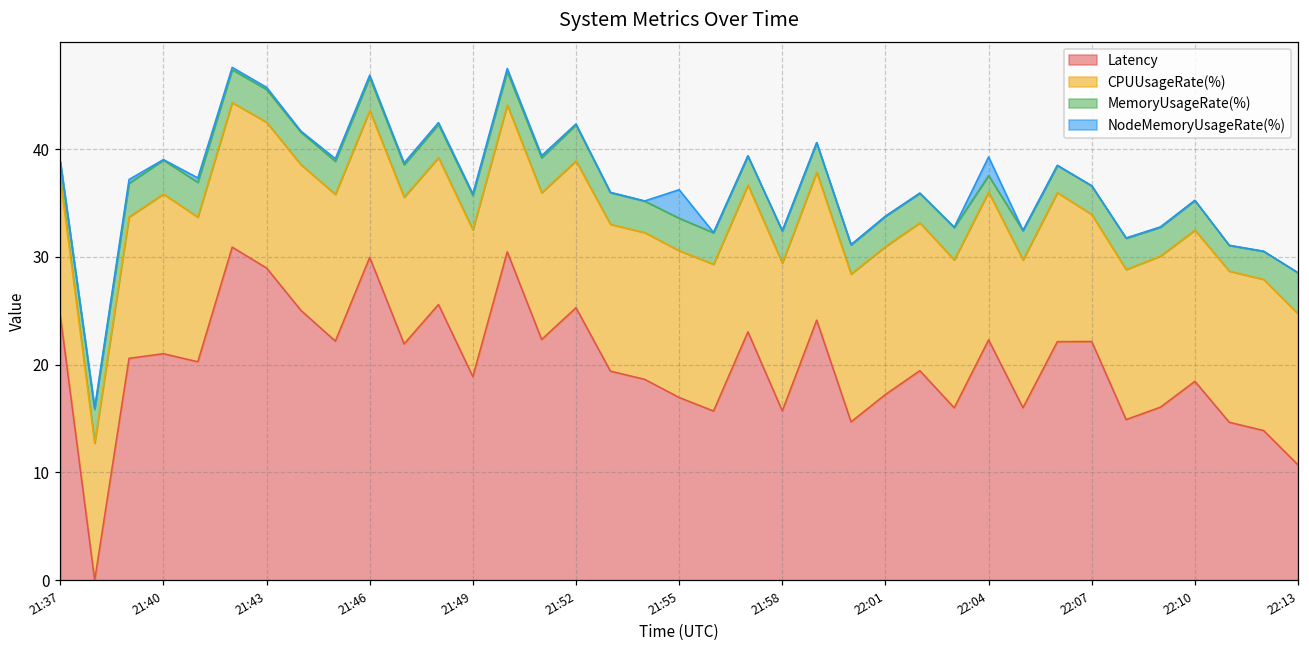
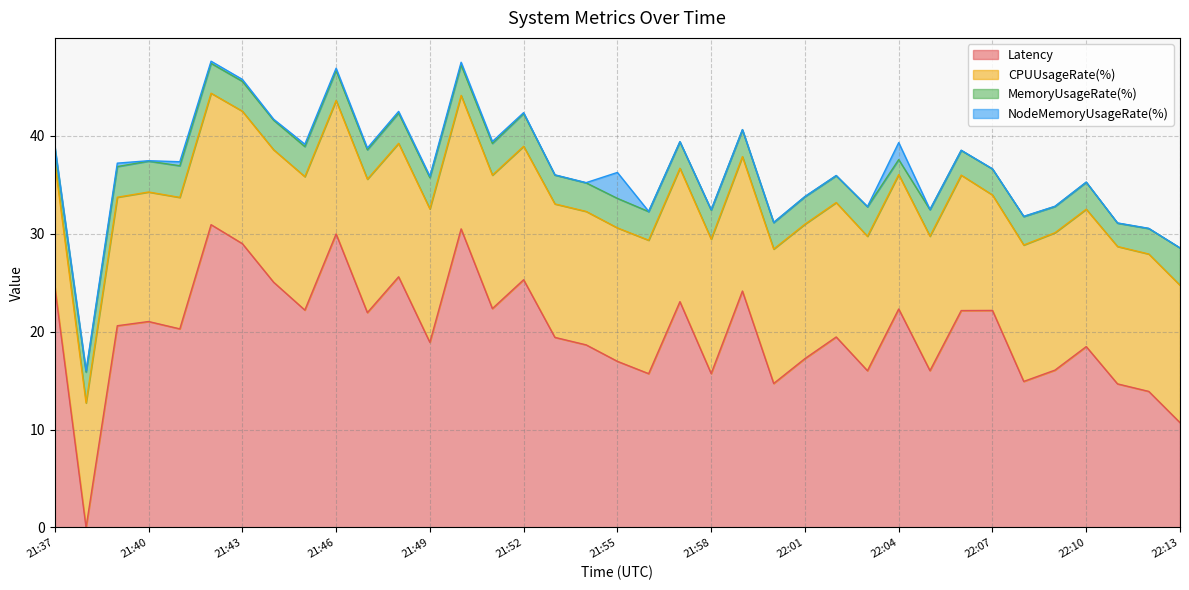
  {
    "Latency": {
      "21:37": 25,
      "21:40": 21,
      "21:43": 29,
      "21:46": 30,
      "21:49": 19,
      "21:52": 25,
      "21:55": 17,
      "21:58": 16,
      "22:01": 17,
      "22:04": 22,
      "22:07": 22,
      "22:10": 18,
      "22:13": 11
    },
    "CPUUsageRate(%)": {
      "21:37": 13,
-     "21:40": 15,
+     "21:40": 13,
      "21:43": 14,
      "21:46": 14,
      "21:49": 14,
      "21:52": 14,
      "21:55": 14,
      "21:58": 14,
      "22:01": 14,
      "22:04": 14,
      "22:07": 12,
      "22:10": 14,
      "22:13": 14
    },
    "MemoryUsageRate(%)": {
      "21:55": 3,
      "22:04": 2
    },
    "NodeMemoryUsageRate(%)": {
      "21:55": 3,
      "22:04": 2
    }
  }
